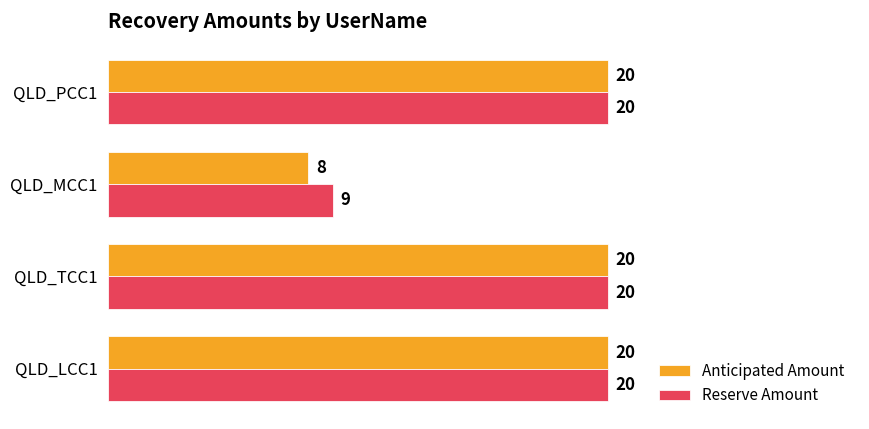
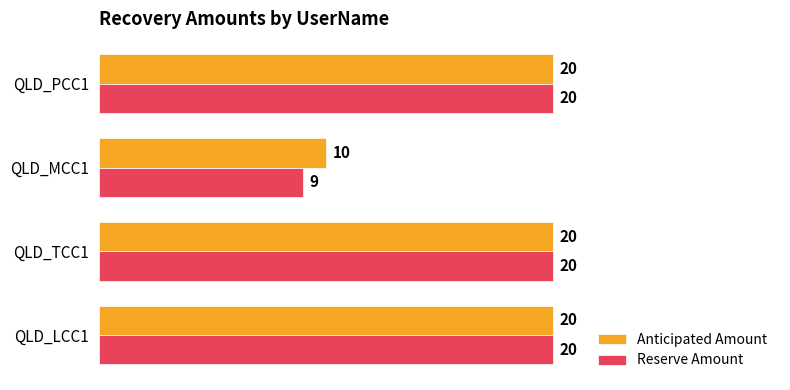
  {
    "Anticipated Amount": {
      "QLD_PCC1": 20,
-     "QLD_MCC1": 8,
+     "QLD_MCC1": 10,
      "QLD_TCC1": 20,
      "QLD_LCC1": 20
    },
    "Reserve Amount": {
      "QLD_PCC1": 20,
      "QLD_MCC1": 9,
      "QLD_TCC1": 20,
      "QLD_LCC1": 20
    }
  }
